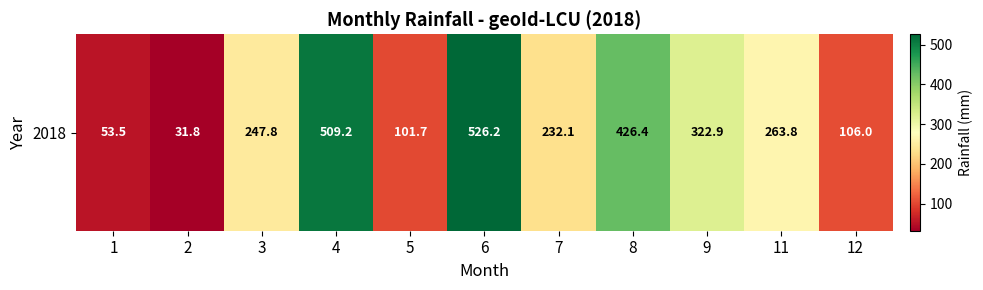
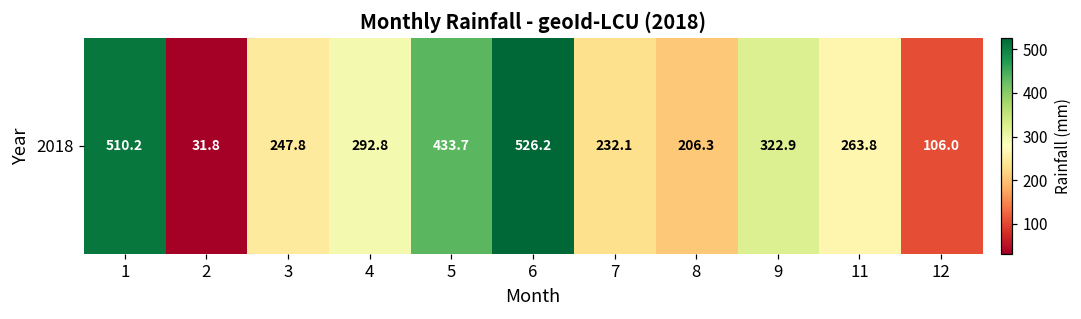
  {
    "2018": {
-     "1": 53.5,
+     "1": 510.2,
      "2": 31.8,
      "3": 247.8,
-     "4": 509.2,
-     "5": 101.7,
+     "4": 292.8,
+     "5": 433.7,
      "6": 526.2,
      "7": 232.1,
-     "8": 426.4,
+     "8": 206.3,
      "9": 322.9,
      "11": 263.8,
      "12": 106.0
    }
  }
